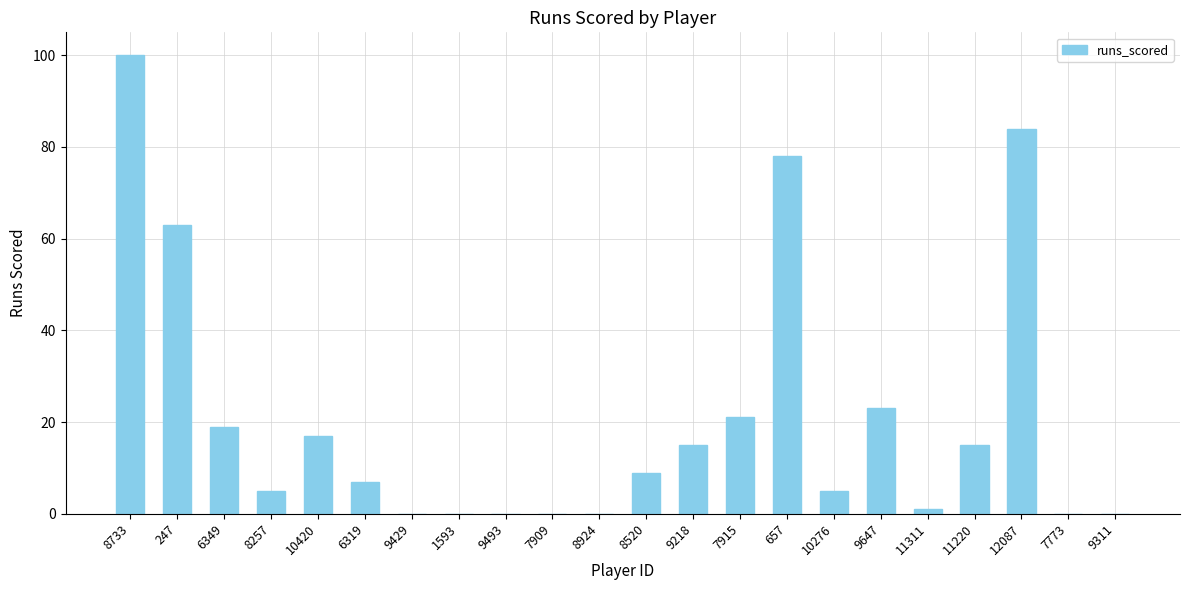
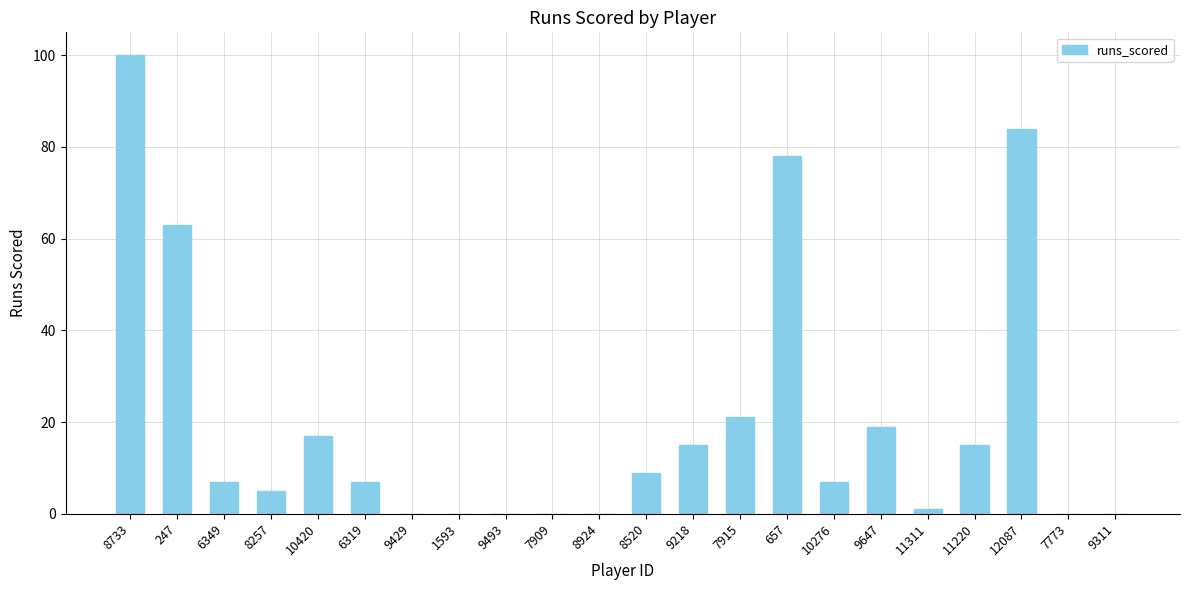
  {
    "8733": 100,
    "247": 63,
-   "6349": 19,
+   "6349": 7,
    "8257": 5,
    "10420": 17,
    "6319": 7,
    "9429": 0,
    "1593": 0,
    "9493": 0,
    "7909": 0,
    "8924": 0,
    "8520": 9,
    "9218": 15,
    "7915": 21,
    "657": 78,
-   "10276": 5,
-   "9647": 23,
+   "10276": 7,
+   "9647": 19,
    "11311": 1,
    "11220": 15,
    "12087": 84,
    "7773": 0,
    "9311": 0
  }
